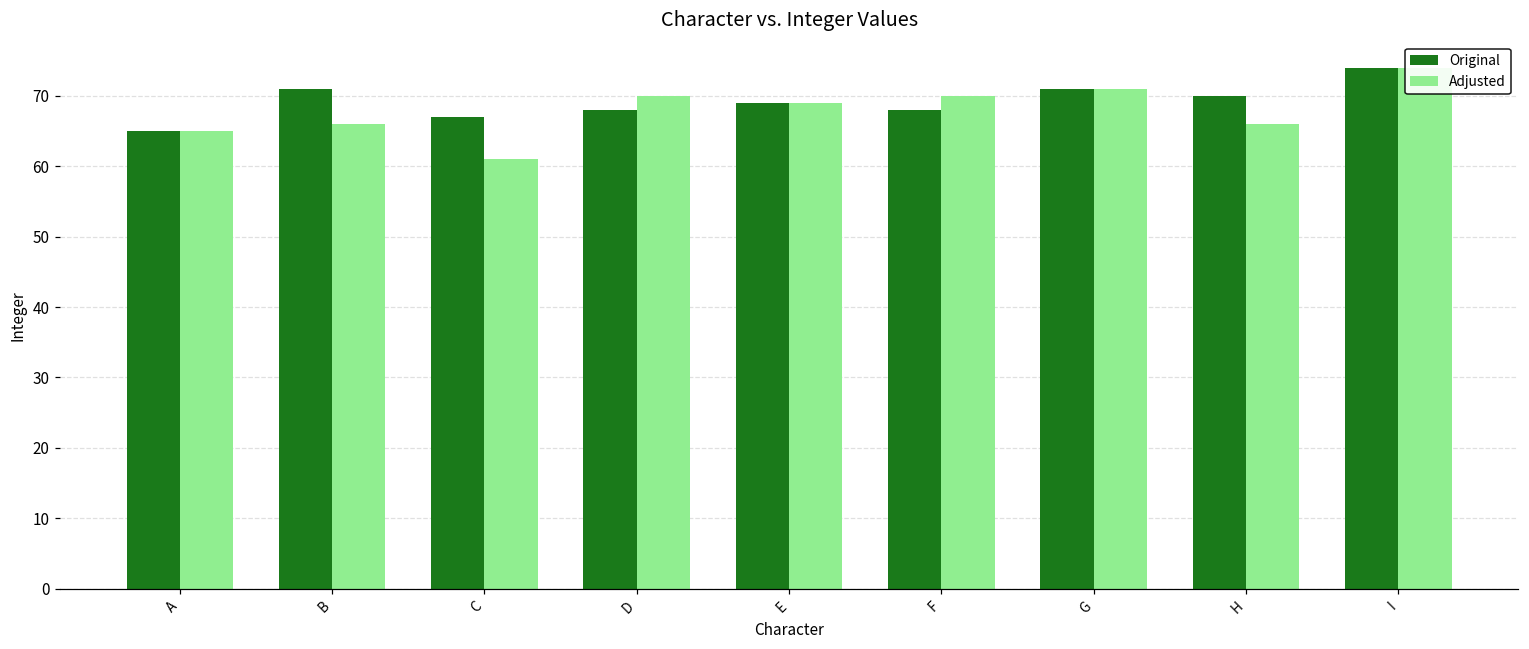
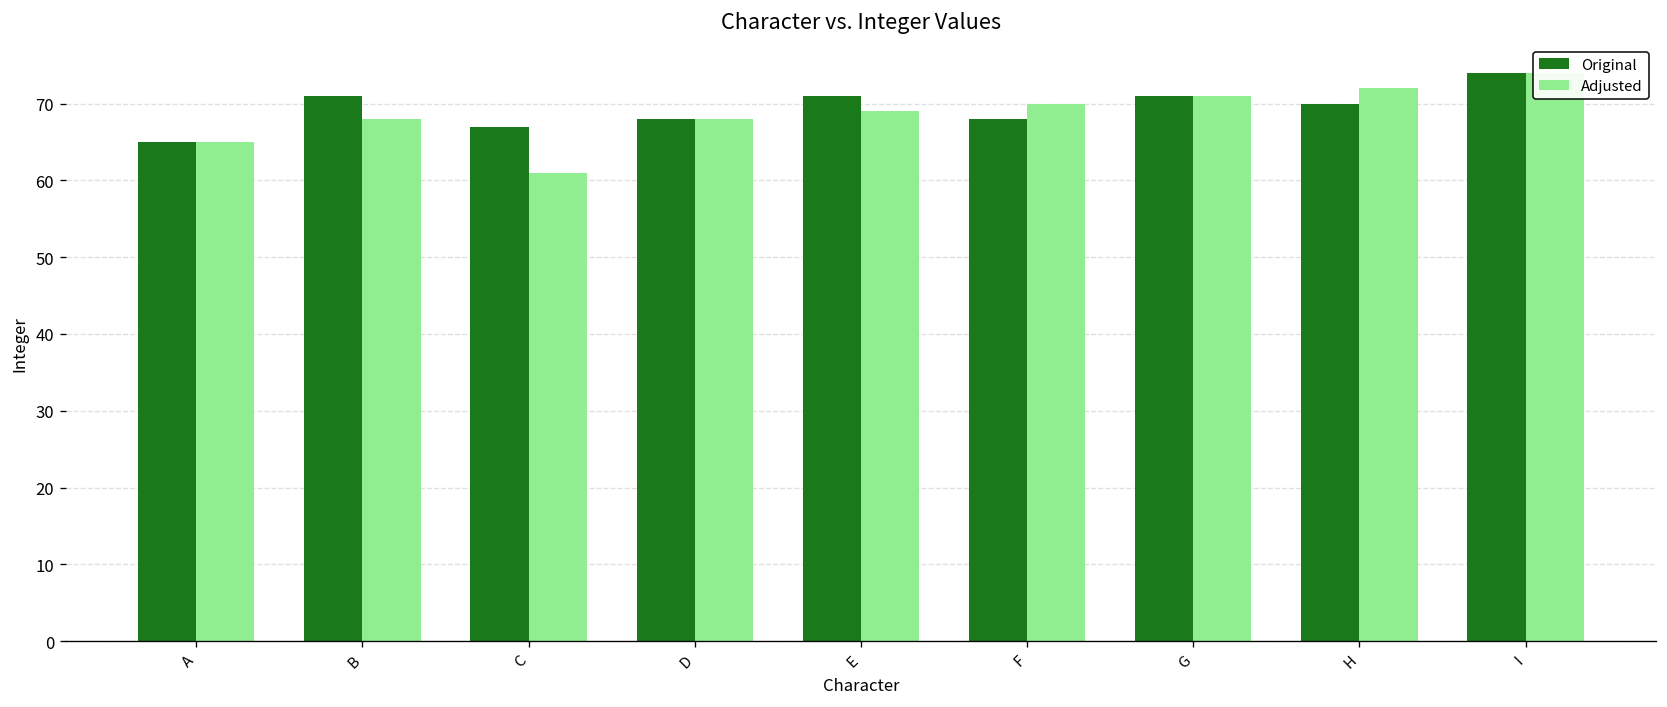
  {
    "Original": {
      "A": 65,
      "B": 71,
      "C": 67,
      "D": 68,
-     "E": 69,
+     "E": 71,
      "F": 68,
      "G": 71,
      "H": 70,
      "I": 74
    },
    "Adjusted": {
      "A": 65,
-     "B": 66,
+     "B": 68,
      "C": 61,
-     "D": 70,
+     "D": 68,
      "E": 69,
      "F": 70,
      "G": 71,
-     "H": 66
+     "H": 72
    }
  }
